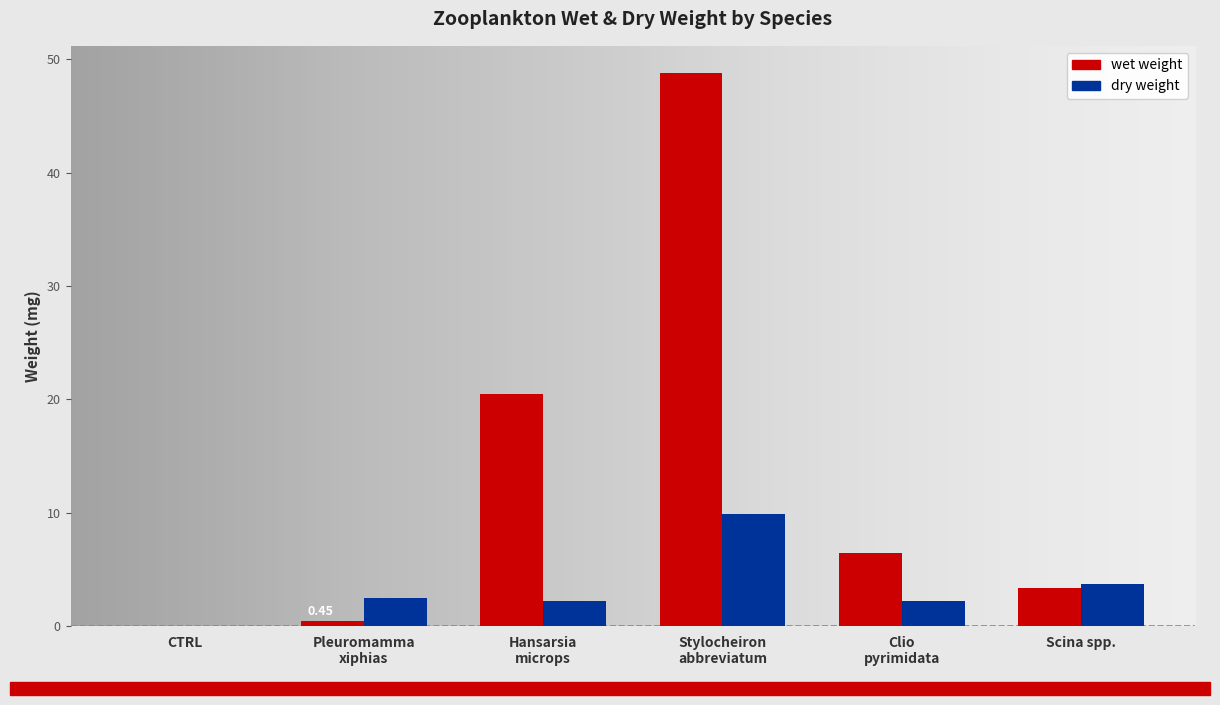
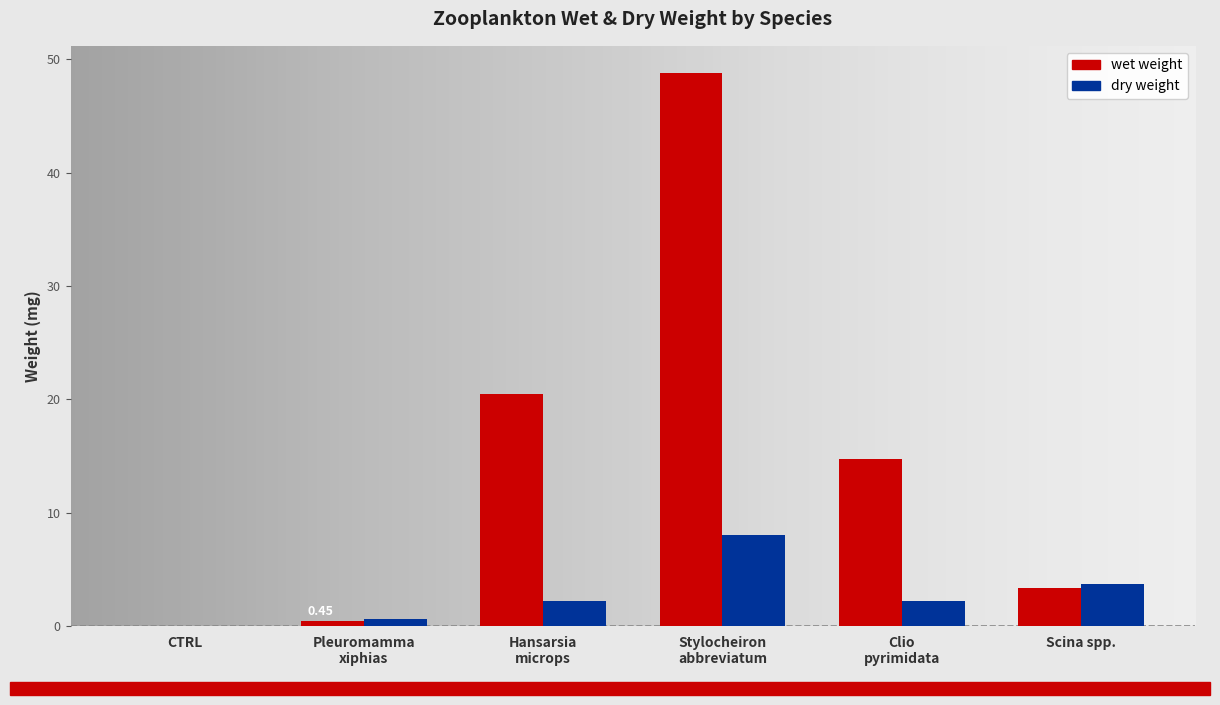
  {
    "wet weight": {
      "CTRL": 0.0,
      "Hansarsia microps": 20.5,
      "Stylocheiron abbreviatum": 48.8,
-     "Clio pyrimidata": 6.4,
+     "Clio pyrimidata": 14.8,
      "Scina spp.": 3.3
    },
    "dry weight": {
      "CTRL": 0.0,
-     "Pleuromamma xiphias": 2.5,
+     "Pleuromamma xiphias": 0.6,
      "Hansarsia microps": 2.2,
-     "Stylocheiron abbreviatum": 9.9,
+     "Stylocheiron abbreviatum": 8.0,
      "Clio pyrimidata": 2.2,
      "Scina spp.": 3.7
    }
  }
